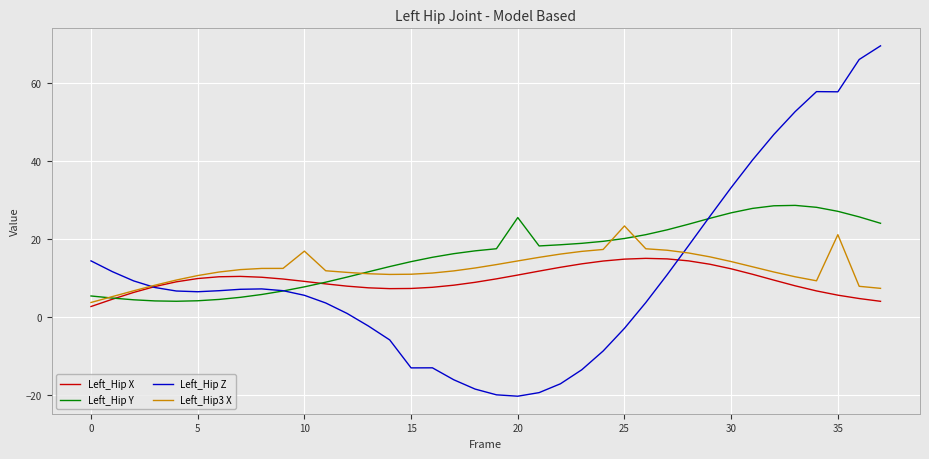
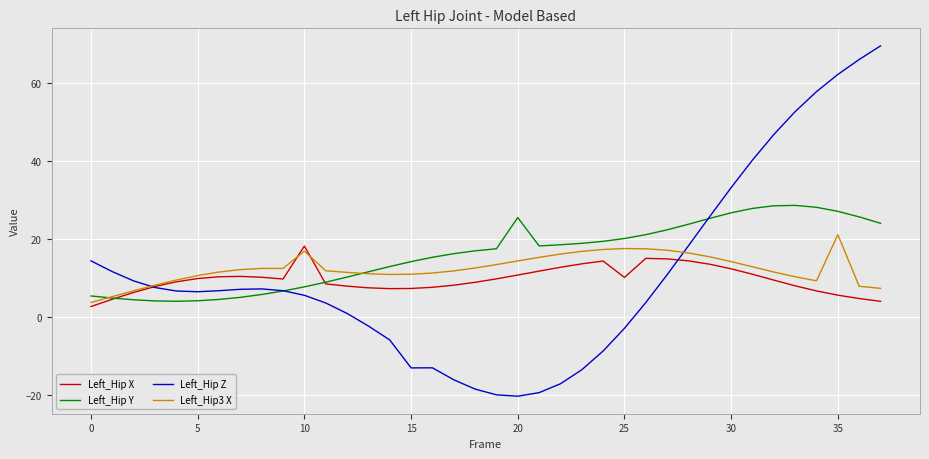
  {
    "Left_Hip X": {
      "0": 3,
      "5": 10,
-     "10": 9,
+     "10": 18,
      "15": 7,
      "20": 11,
-     "25": 15,
+     "25": 10,
      "30": 12,
      "35": 5
    },
    "Left_Hip Y": {
      "0": 5,
      "5": 4,
      "10": 8,
      "15": 14,
      "20": 25,
      "25": 20,
      "30": 27,
      "35": 27
    },
    "Left_Hip Z": {
      "0": 14,
      "5": 6,
      "10": 5,
      "15": -13,
      "20": -20,
      "25": -3,
      "30": 33,
-     "35": 58
+     "35": 62
    },
    "Left_Hip3 X": {
      "0": 4,
      "5": 11,
      "10": 17,
      "15": 11,
      "20": 14,
-     "25": 23,
+     "25": 17,
      "30": 14,
      "35": 21
    }
  }
